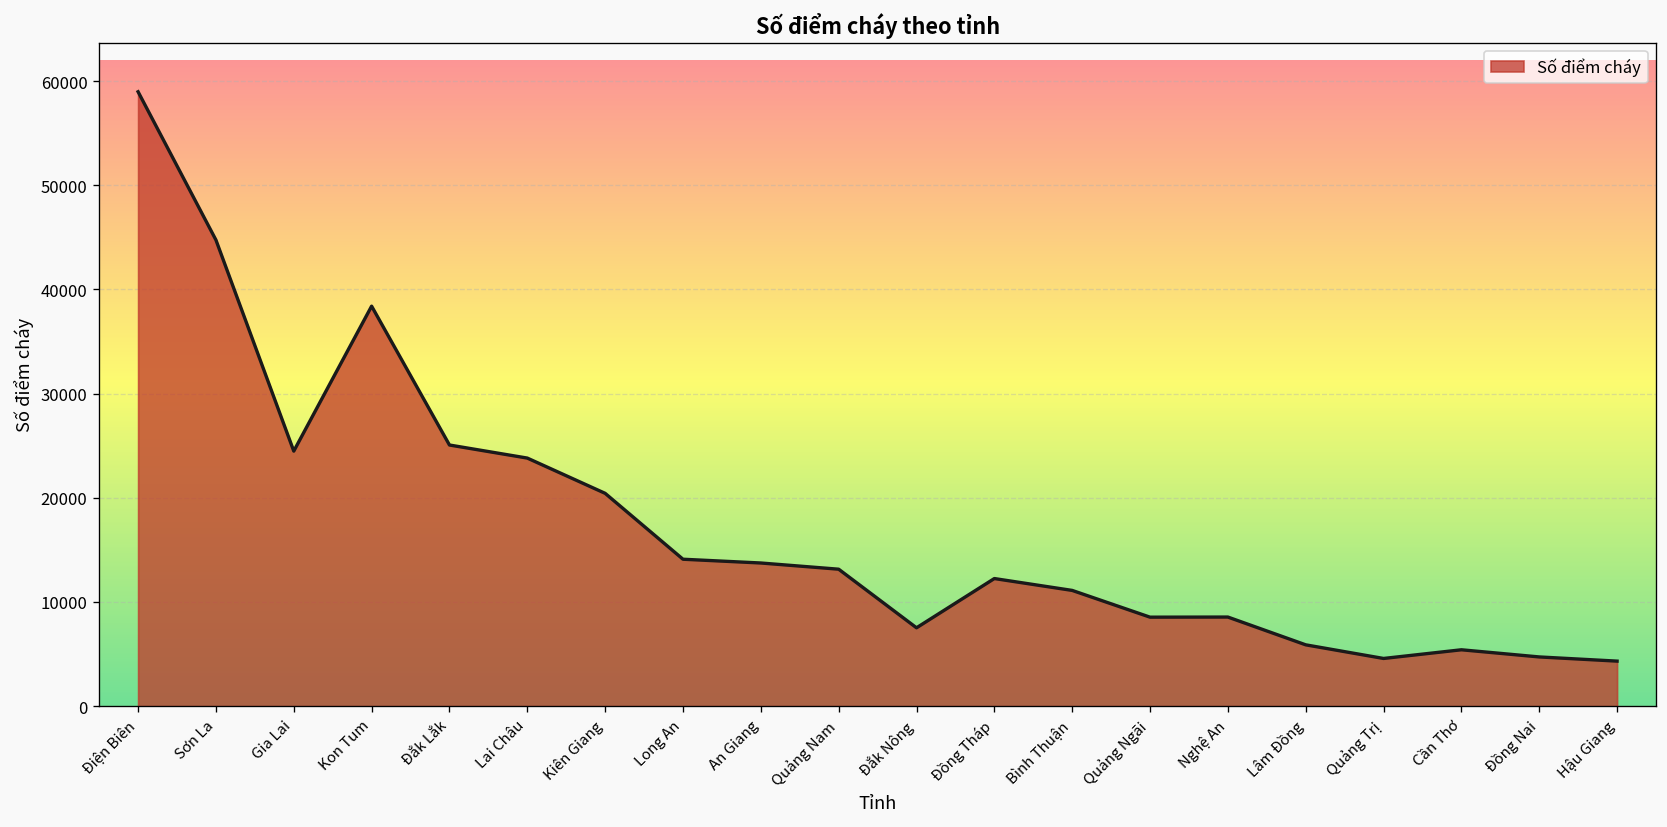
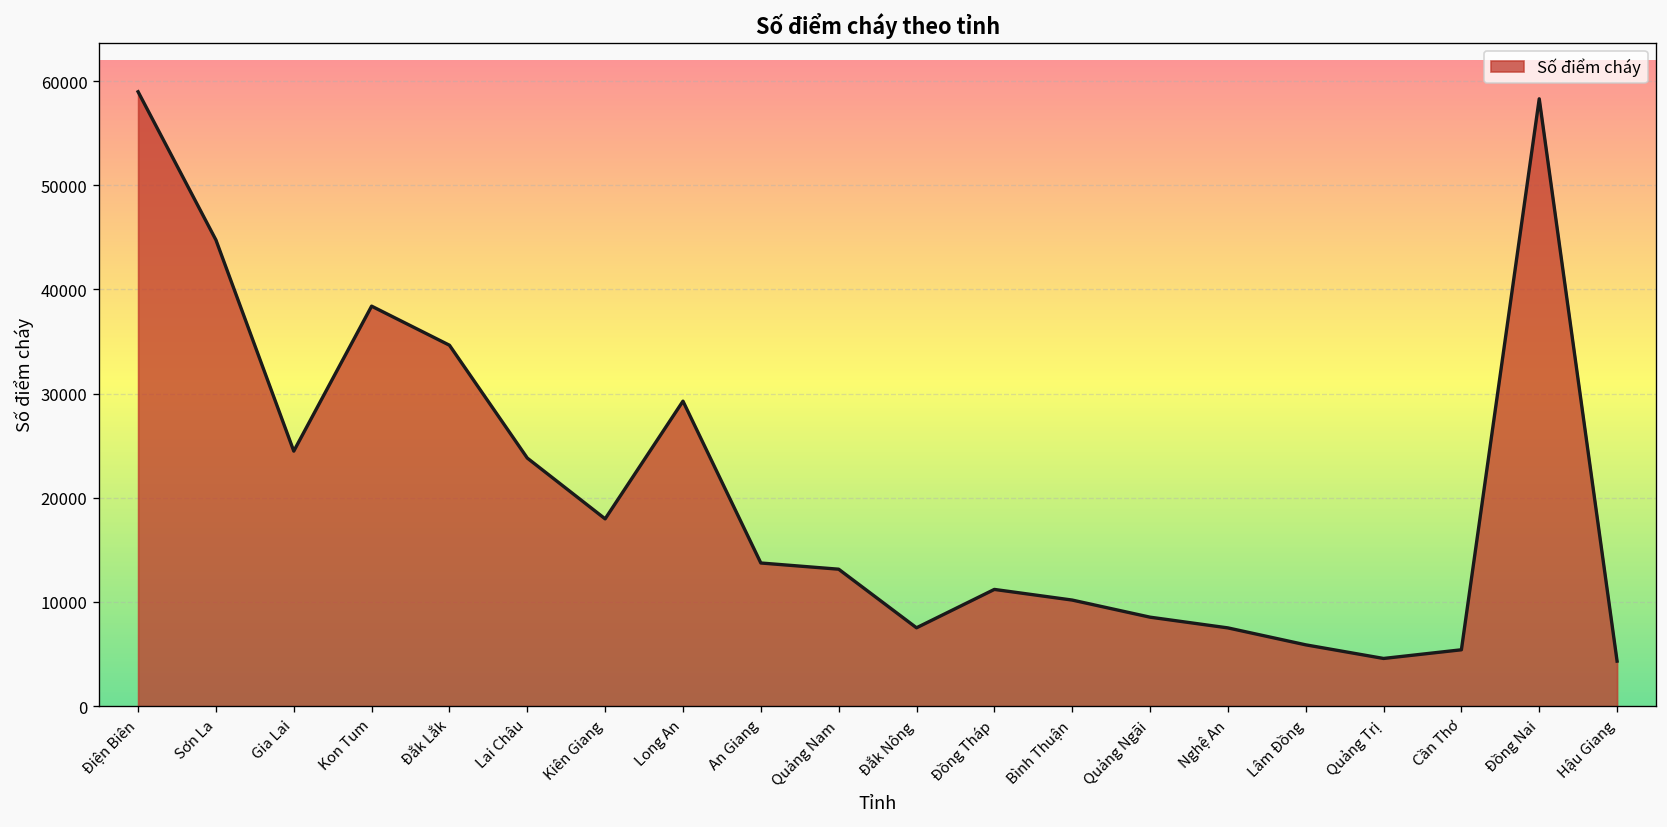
  {
    "Điện Biên": 59000,
    "Sơn La": 45000,
    "Gia Lai": 24000,
    "Kon Tum": 38000,
-   "Đắk Lắk": 25000,
+   "Đắk Lắk": 35000,
    "Lai Châu": 24000,
-   "Kiên Giang": 20000,
-   "Long An": 14000,
+   "Kiên Giang": 18000,
+   "Long An": 29000,
    "An Giang": 14000,
    "Quảng Nam": 13000,
    "Đắk Nông": 8000,
-   "Đồng Tháp": 12000,
-   "Bình Thuận": 11000,
+   "Đồng Tháp": 11000,
+   "Bình Thuận": 10000,
    "Quảng Ngãi": 9000,
-   "Nghệ An": 9000,
+   "Nghệ An": 8000,
    "Lâm Đồng": 6000,
    "Quảng Trị": 5000,
    "Cần Thơ": 5000,
-   "Đồng Nai": 5000,
+   "Đồng Nai": 58000,
    "Hậu Giang": 4000
  }
